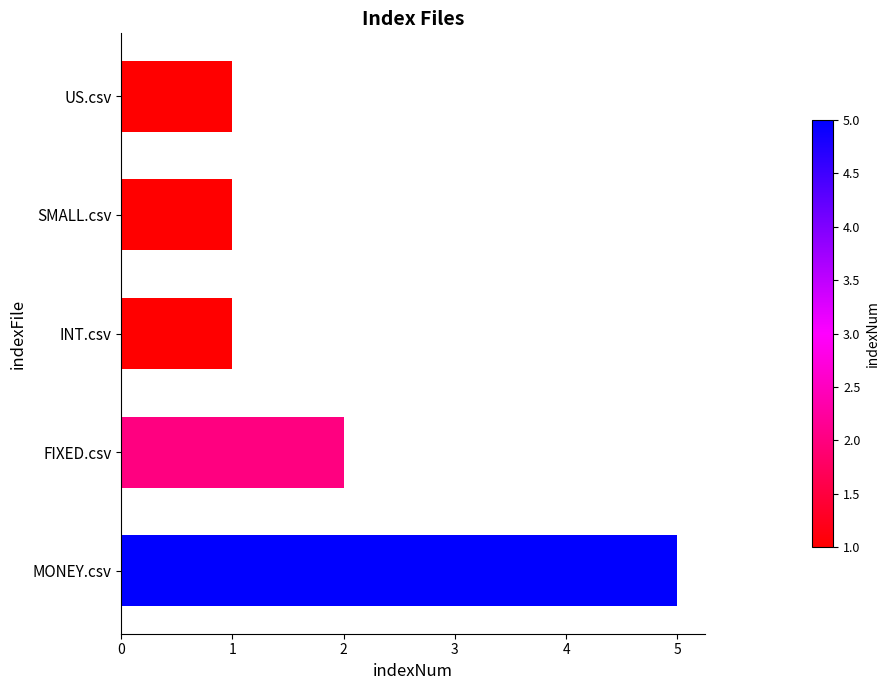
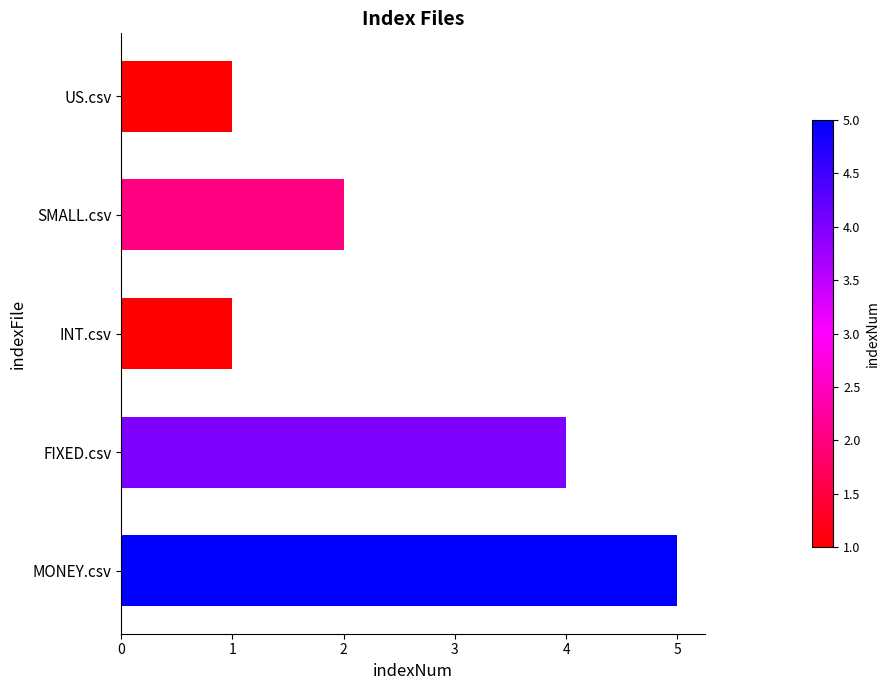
  {
    "US.csv": 1,
-   "SMALL.csv": 1,
+   "SMALL.csv": 2,
    "INT.csv": 1,
-   "FIXED.csv": 2,
+   "FIXED.csv": 4,
    "MONEY.csv": 5
  }
